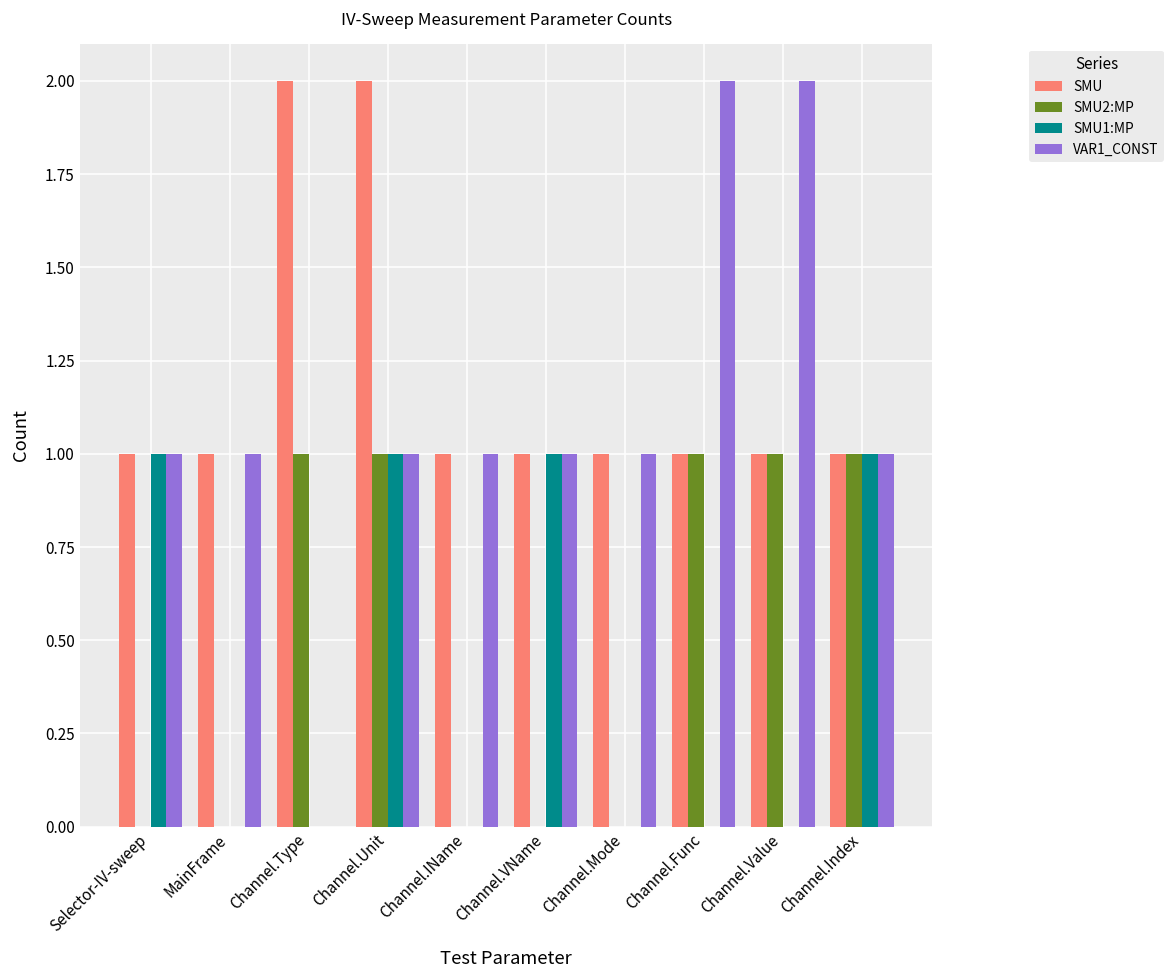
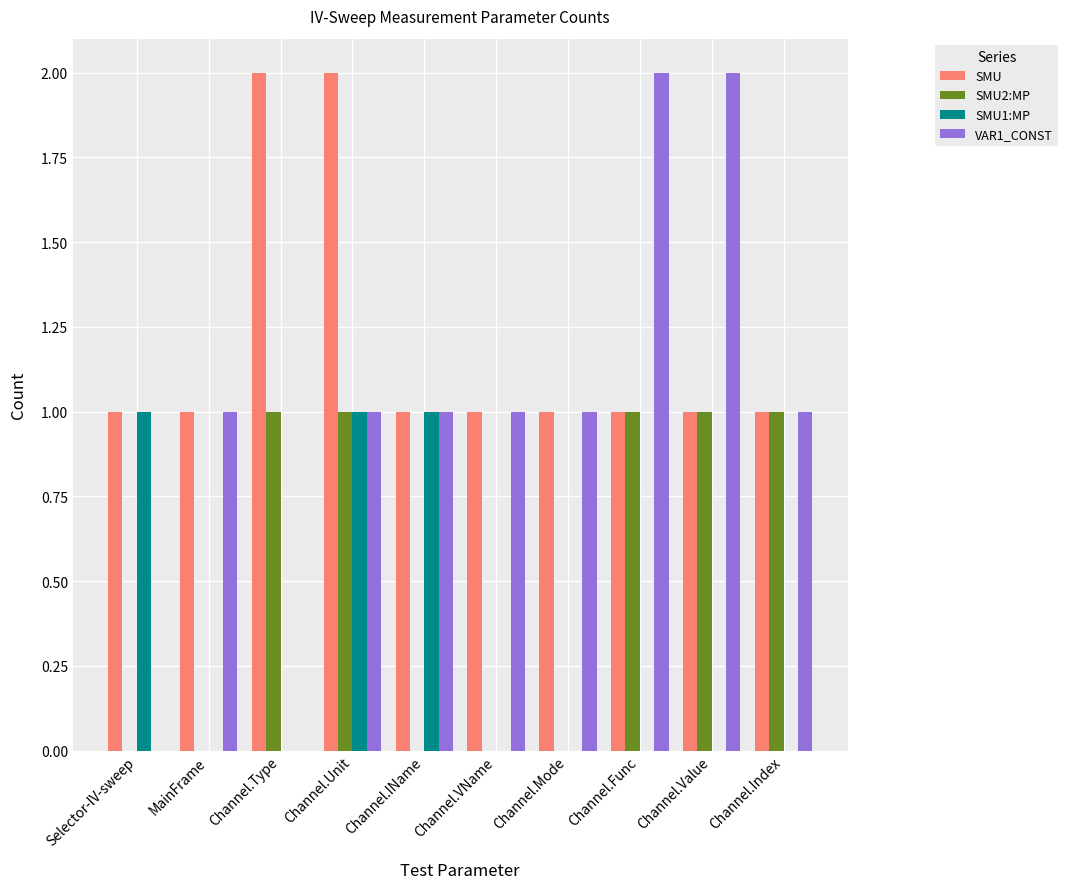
  {
    "SMU": {
      "Selector-IV-sweep": 1,
      "MainFrame": 1,
      "Channel.Type": 2,
      "Channel.Unit": 2,
      "Channel.IName": 1,
      "Channel.VName": 1,
      "Channel.Mode": 1,
      "Channel.Func": 1,
      "Channel.Value": 1,
      "Channel.Index": 1
    },
    "SMU2:MP": {
      "Selector-IV-sweep": 0,
      "MainFrame": 0,
      "Channel.Type": 1,
      "Channel.Unit": 1,
      "Channel.IName": 0,
      "Channel.VName": 0,
      "Channel.Mode": 0,
      "Channel.Func": 1,
      "Channel.Value": 1,
      "Channel.Index": 1
    },
    "SMU1:MP": {
      "Selector-IV-sweep": 1,
      "MainFrame": 0,
      "Channel.Type": 0,
      "Channel.Unit": 1,
-     "Channel.IName": 0,
-     "Channel.VName": 1,
+     "Channel.IName": 1,
+     "Channel.VName": 0,
      "Channel.Mode": 0,
      "Channel.Func": 0,
      "Channel.Value": 0,
-     "Channel.Index": 1
+     "Channel.Index": 0
    },
    "VAR1_CONST": {
-     "Selector-IV-sweep": 1,
+     "Selector-IV-sweep": 0,
      "MainFrame": 1,
      "Channel.Type": 0,
      "Channel.Unit": 1,
      "Channel.IName": 1,
      "Channel.VName": 1,
      "Channel.Mode": 1,
      "Channel.Func": 2,
      "Channel.Value": 2,
      "Channel.Index": 1
    }
  }
